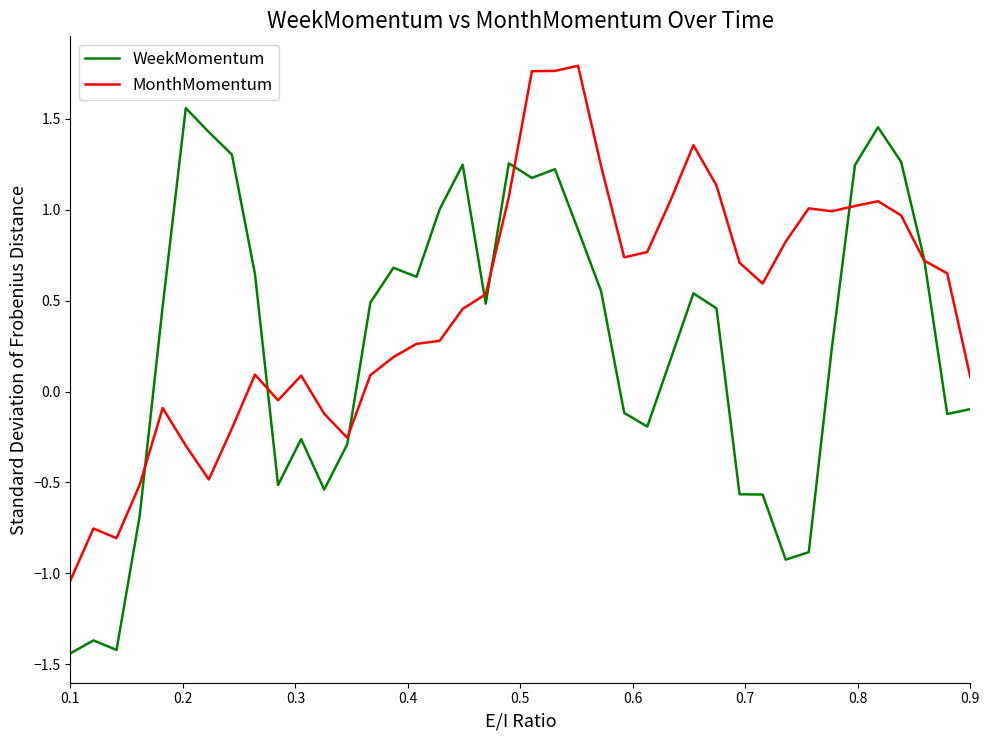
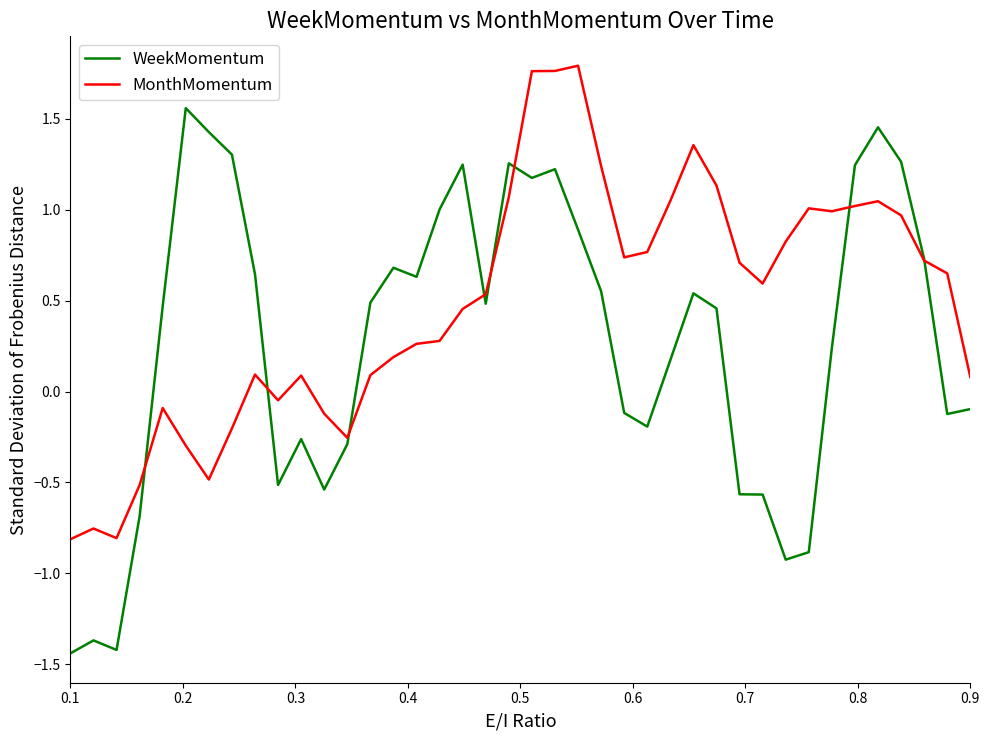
  {
    "WeekMomentum": {
      "0.1": -1.44,
      "0.9": -0.10
    },
    "MonthMomentum": {
-     "0.1": -1.04,
+     "0.1": -0.81,
      "0.9": 0.08
    }
  }
